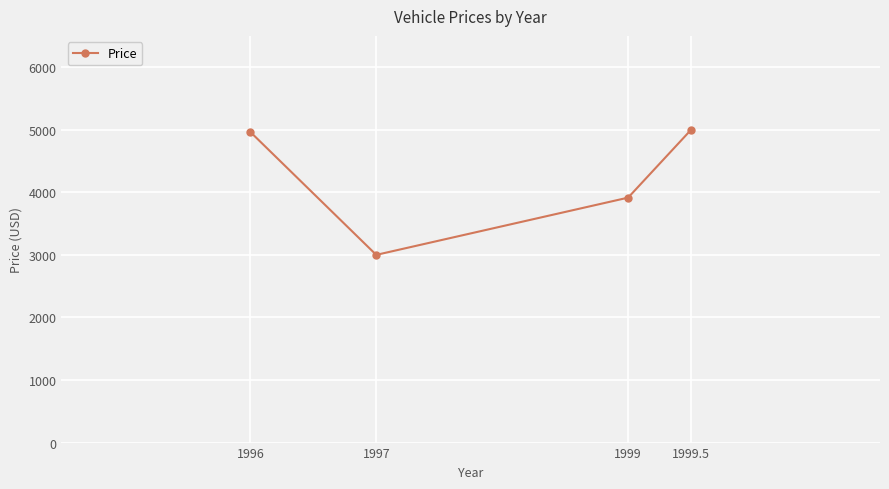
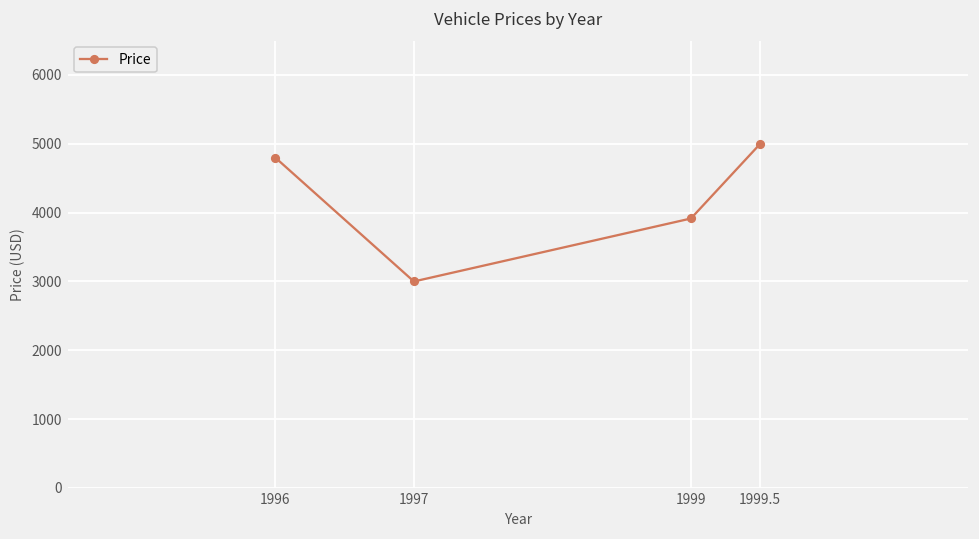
  {
-   "1996": 5000,
+   "1996": 4800,
    "1997": 3000,
    "1999": 3900,
    "1999.5": 5000
  }
